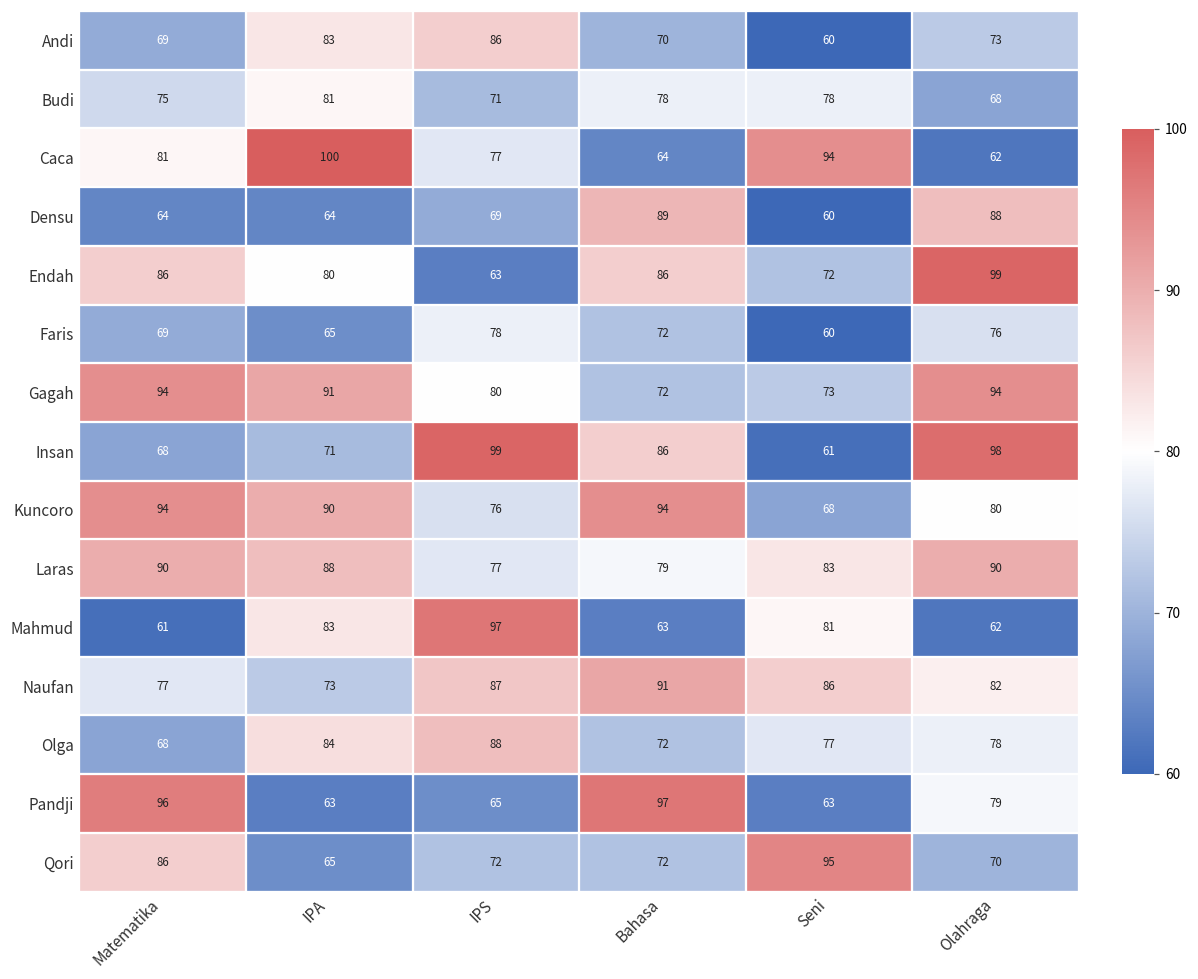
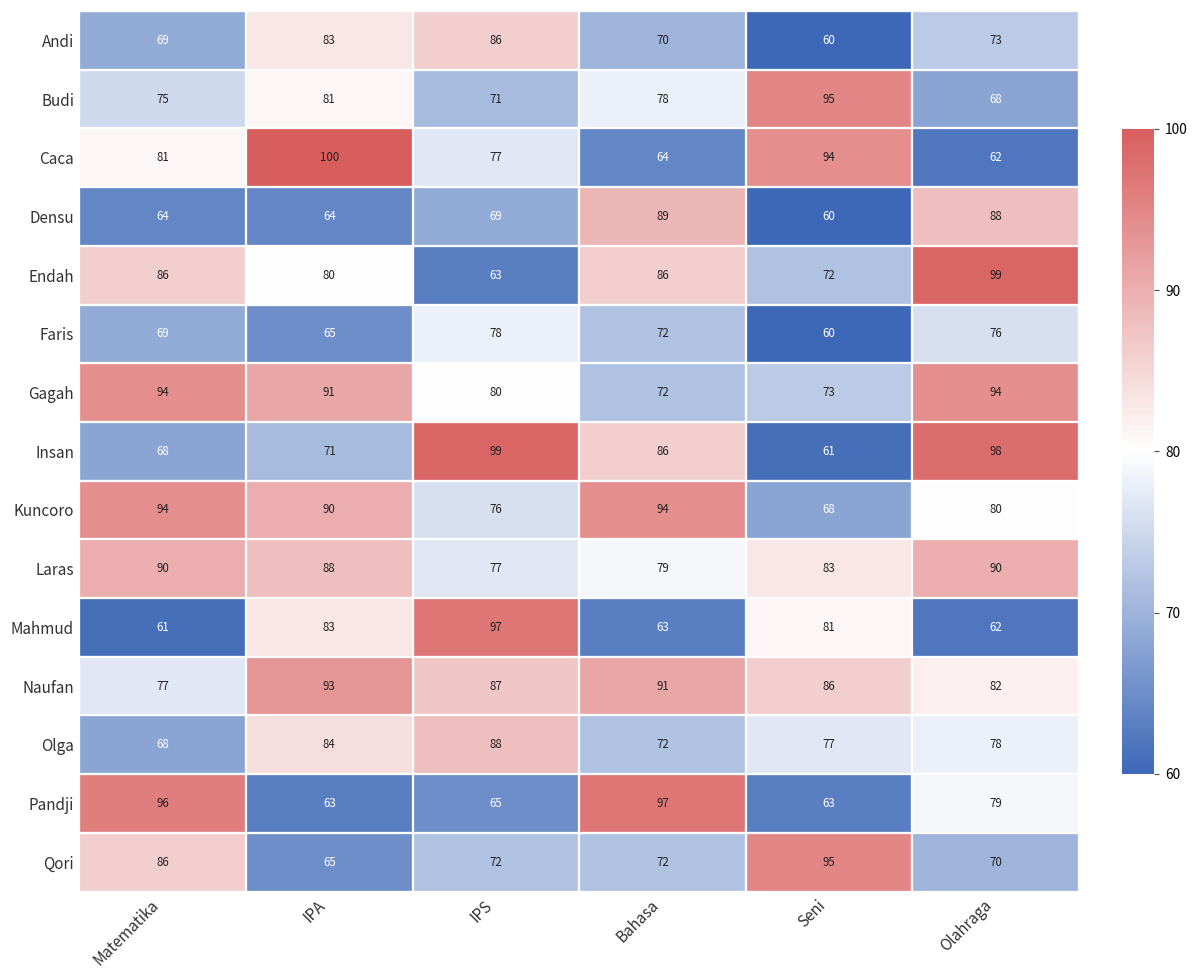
  {
    "Andi": {
      "Matematika": 69,
      "IPA": 83,
      "IPS": 86,
      "Bahasa": 70,
      "Seni": 60,
      "Olahraga": 73
    },
    "Budi": {
      "Matematika": 75,
      "IPA": 81,
      "IPS": 71,
      "Bahasa": 78,
-     "Seni": 78,
+     "Seni": 95,
      "Olahraga": 68
    },
    "Caca": {
      "Matematika": 81,
      "IPA": 100,
      "IPS": 77,
      "Bahasa": 64,
      "Seni": 94,
      "Olahraga": 62
    },
    "Densu": {
      "Matematika": 64,
      "IPA": 64,
      "IPS": 69,
      "Bahasa": 89,
      "Seni": 60,
      "Olahraga": 88
    },
    "Endah": {
      "Matematika": 86,
      "IPA": 80,
      "IPS": 63,
      "Bahasa": 86,
      "Seni": 72,
      "Olahraga": 99
    },
    "Faris": {
      "Matematika": 69,
      "IPA": 65,
      "IPS": 78,
      "Bahasa": 72,
      "Seni": 60,
      "Olahraga": 76
    },
    "Gagah": {
      "Matematika": 94,
      "IPA": 91,
      "IPS": 80,
      "Bahasa": 72,
      "Seni": 73,
      "Olahraga": 94
    },
    "Insan": {
      "Matematika": 68,
      "IPA": 71,
      "IPS": 99,
      "Bahasa": 86,
      "Seni": 61,
      "Olahraga": 98
    },
    "Kuncoro": {
      "Matematika": 94,
      "IPA": 90,
      "IPS": 76,
      "Bahasa": 94,
      "Seni": 68,
      "Olahraga": 80
    },
    "Laras": {
      "Matematika": 90,
      "IPA": 88,
      "IPS": 77,
      "Bahasa": 79,
      "Seni": 83,
      "Olahraga": 90
    },
    "Mahmud": {
      "Matematika": 61,
      "IPA": 83,
      "IPS": 97,
      "Bahasa": 63,
      "Seni": 81,
      "Olahraga": 62
    },
    "Naufan": {
      "Matematika": 77,
-     "IPA": 73,
+     "IPA": 93,
      "IPS": 87,
      "Bahasa": 91,
      "Seni": 86,
      "Olahraga": 82
    },
    "Olga": {
      "Matematika": 68,
      "IPA": 84,
      "IPS": 88,
      "Bahasa": 72,
      "Seni": 77,
      "Olahraga": 78
    },
    "Pandji": {
      "Matematika": 96,
      "IPA": 63,
      "IPS": 65,
      "Bahasa": 97,
      "Seni": 63,
      "Olahraga": 79
    },
    "Qori": {
      "Matematika": 86,
      "IPA": 65,
      "IPS": 72,
      "Bahasa": 72,
      "Seni": 95,
      "Olahraga": 70
    }
  }
